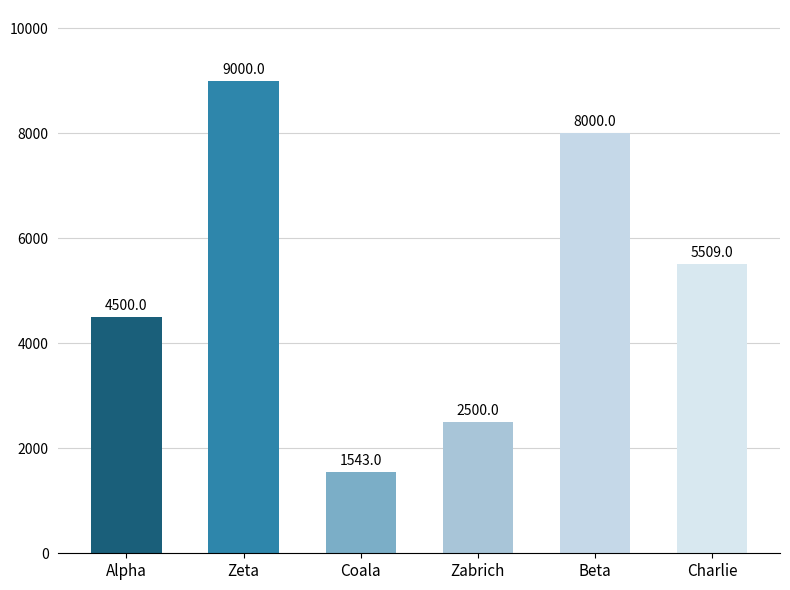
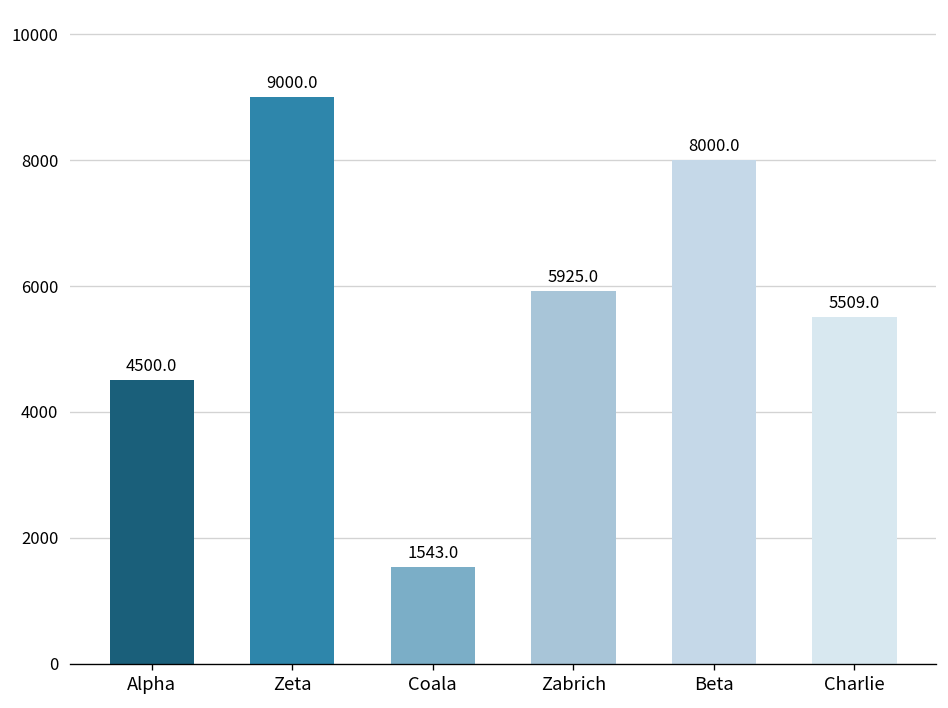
  {
    "Alpha": 4500.0,
    "Zeta": 9000.0,
    "Coala": 1543.0,
-   "Zabrich": 2500.0,
+   "Zabrich": 5925.0,
    "Beta": 8000.0,
    "Charlie": 5509.0
  }
